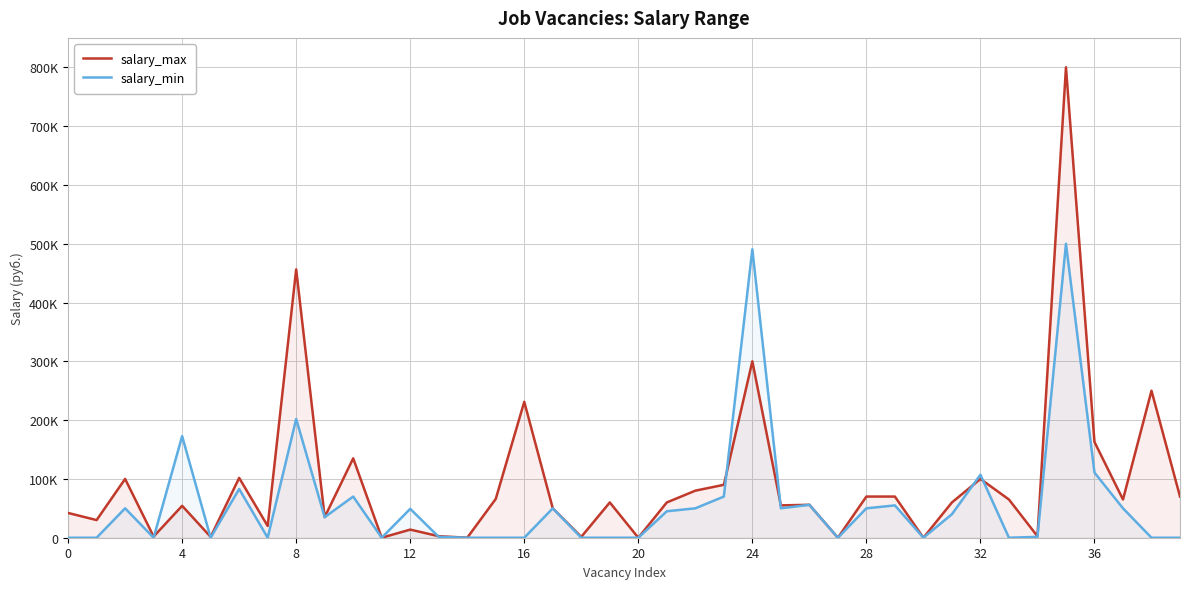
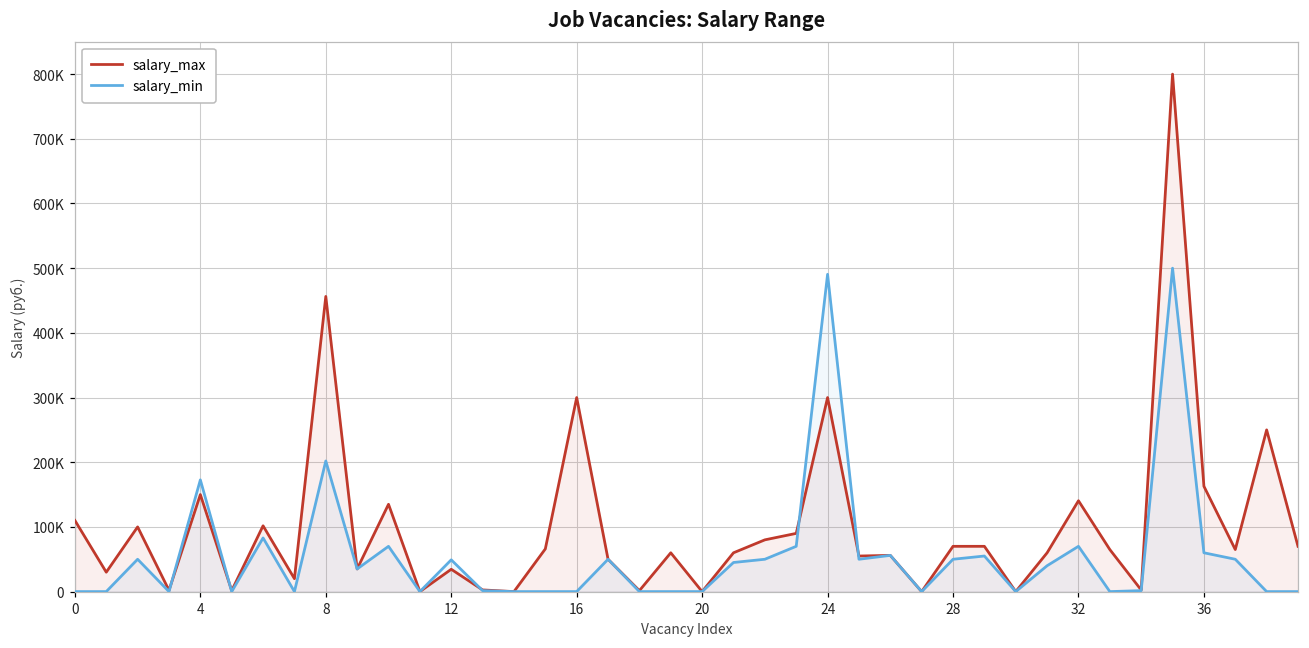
  {
    "salary_max": {
-     "0": 40000,
-     "4": 50000,
+     "0": 110000,
+     "4": 150000,
      "8": 460000,
-     "12": 10000,
-     "16": 230000,
+     "12": 30000,
+     "16": 300000,
      "24": 300000,
      "28": 70000,
-     "32": 100000,
+     "32": 140000,
      "36": 160000
    },
    "salary_min": {
      "0": 0,
      "4": 170000,
      "8": 200000,
      "12": 50000,
      "16": 0,
      "24": 490000,
      "28": 50000,
-     "32": 110000,
-     "36": 110000
+     "32": 70000,
+     "36": 60000
    }
  }
